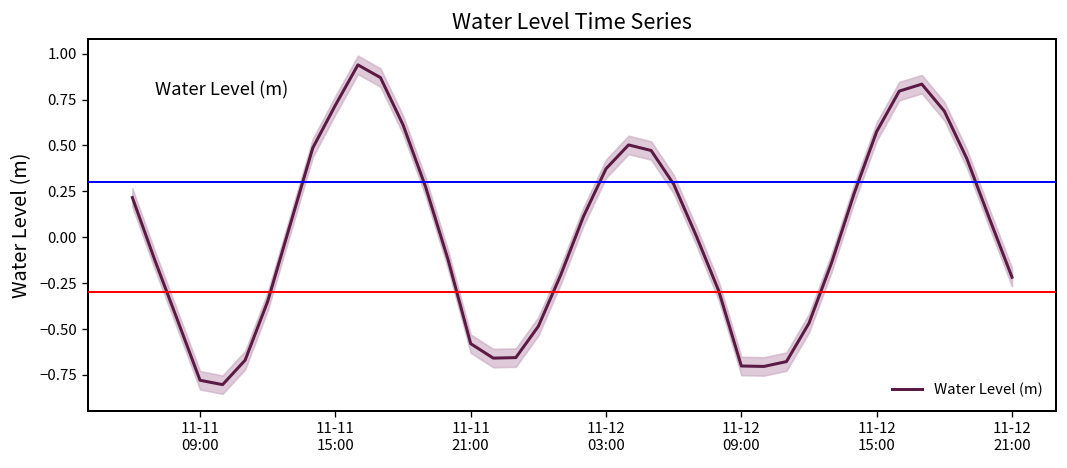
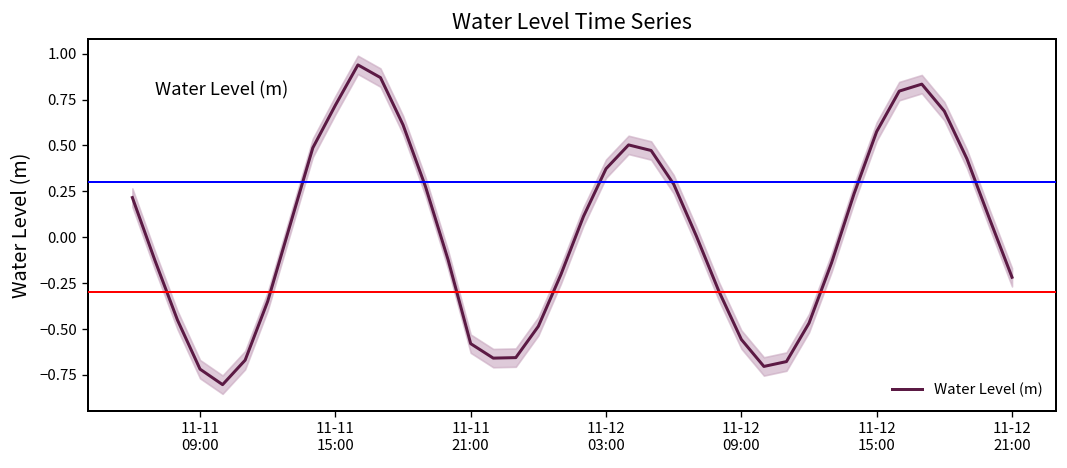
  {
    "Water Level (m)": {
-     "11-11 09:00": -0.78,
+     "11-11 09:00": -0.72,
      "11-11 15:00": 0.72,
      "11-11 21:00": -0.58,
      "11-12 03:00": 0.37,
-     "11-12 09:00": -0.70,
+     "11-12 09:00": -0.56,
      "11-12 15:00": 0.58,
      "11-12 21:00": -0.22
    }
  }
